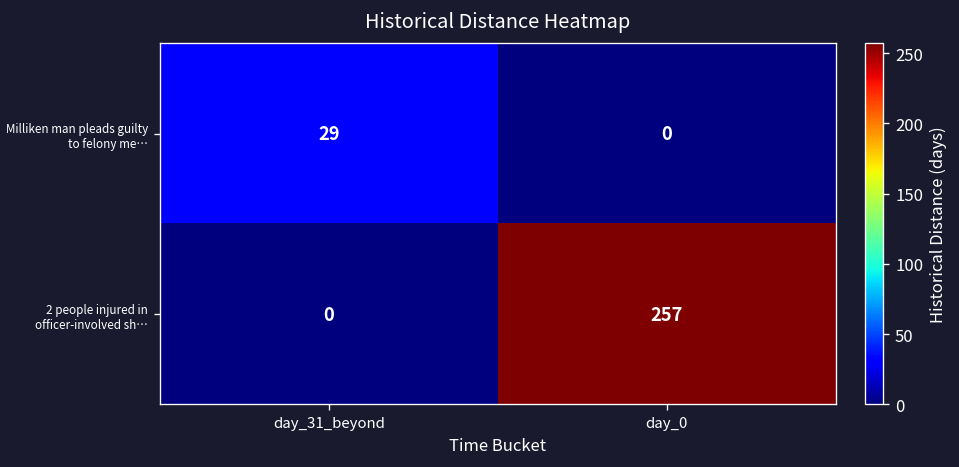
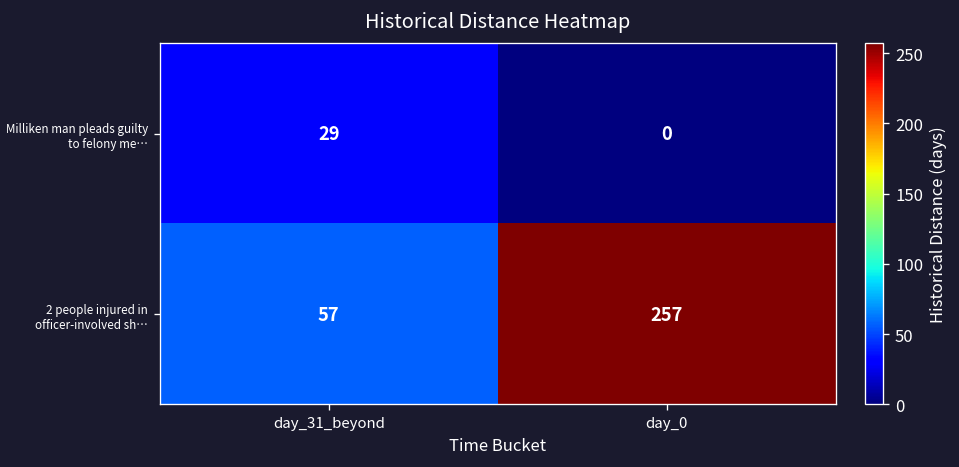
  {
    "Milliken man pleads guilty to felony me…": {
      "day_31_beyond": 29,
      "day_0": 0
    },
    "2 people injured in officer-involved sh…": {
-     "day_31_beyond": 0,
+     "day_31_beyond": 57,
      "day_0": 257
    }
  }
